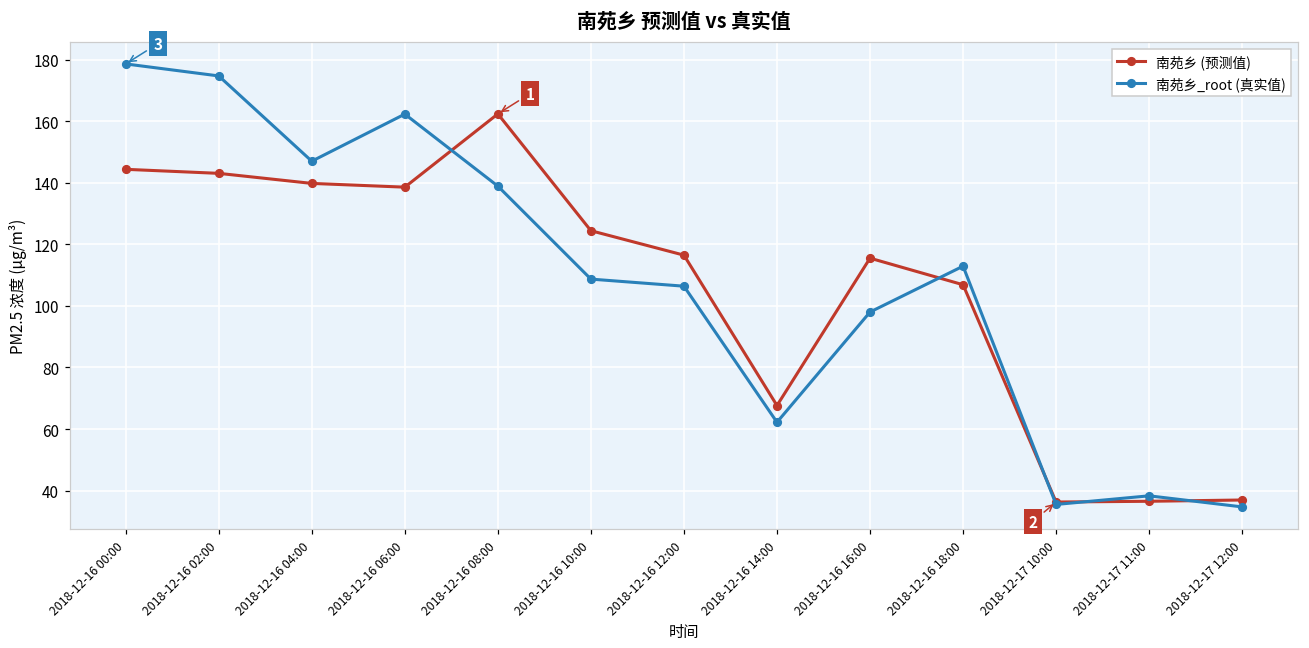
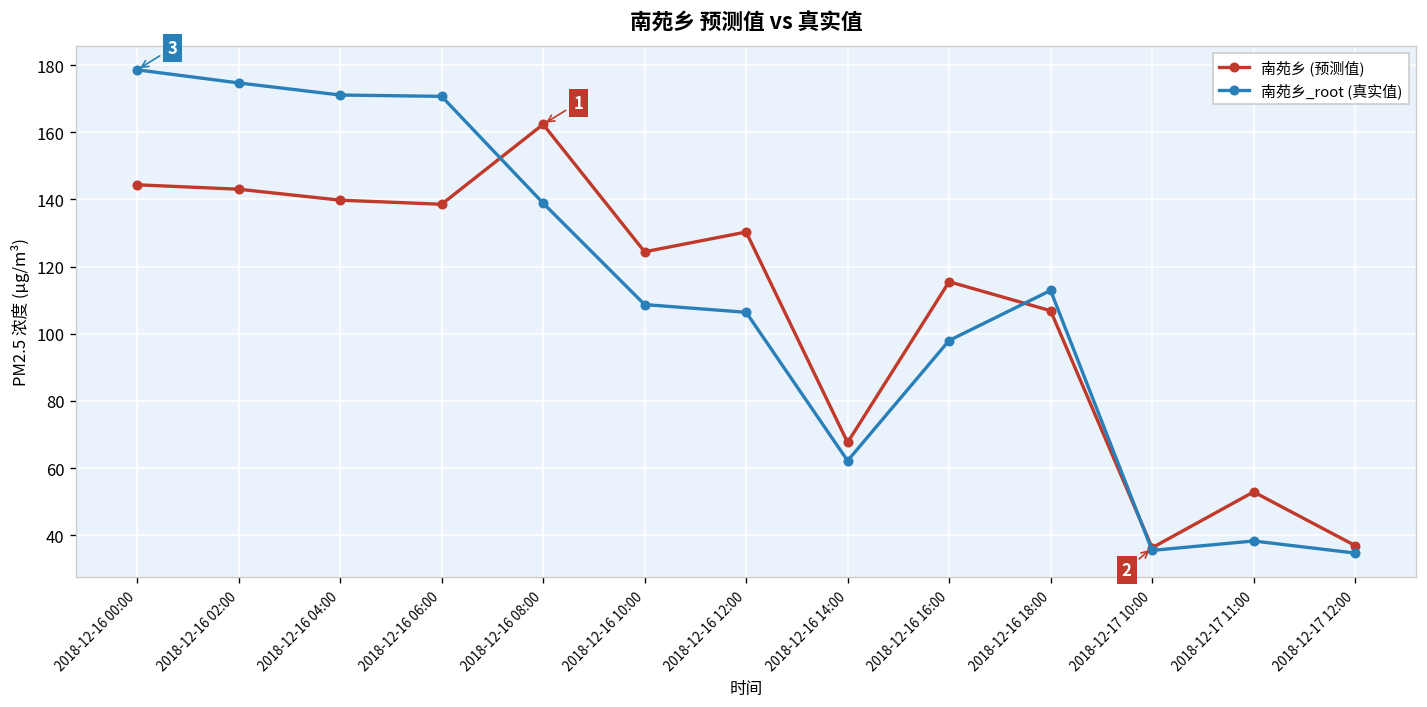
  {
    "南苑乡 (预测值)": {
      "2018-12-16 00:00": 144,
      "2018-12-16 02:00": 143,
      "2018-12-16 04:00": 140,
      "2018-12-16 06:00": 139,
      "2018-12-16 08:00": 162,
      "2018-12-16 10:00": 124,
-     "2018-12-16 12:00": 116,
+     "2018-12-16 12:00": 130,
      "2018-12-16 14:00": 68,
      "2018-12-16 16:00": 116,
      "2018-12-16 18:00": 107,
-     "2018-12-17 11:00": 37,
+     "2018-12-17 11:00": 53,
      "2018-12-17 12:00": 37
    },
    "南苑乡_root (真实值)": {
      "2018-12-16 00:00": 179,
      "2018-12-16 02:00": 175,
-     "2018-12-16 04:00": 147,
-     "2018-12-16 06:00": 162,
+     "2018-12-16 04:00": 171,
+     "2018-12-16 06:00": 171,
      "2018-12-16 08:00": 139,
      "2018-12-16 10:00": 109,
      "2018-12-16 12:00": 106,
      "2018-12-16 14:00": 62,
      "2018-12-16 16:00": 98,
      "2018-12-16 18:00": 113,
      "2018-12-17 11:00": 38,
      "2018-12-17 12:00": 35
    }
  }
